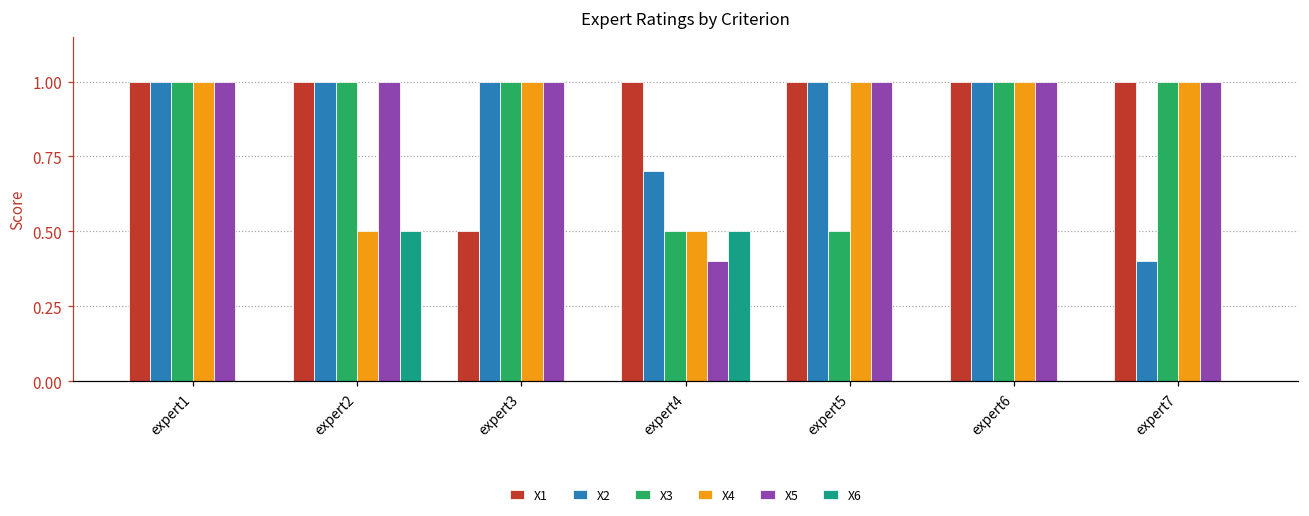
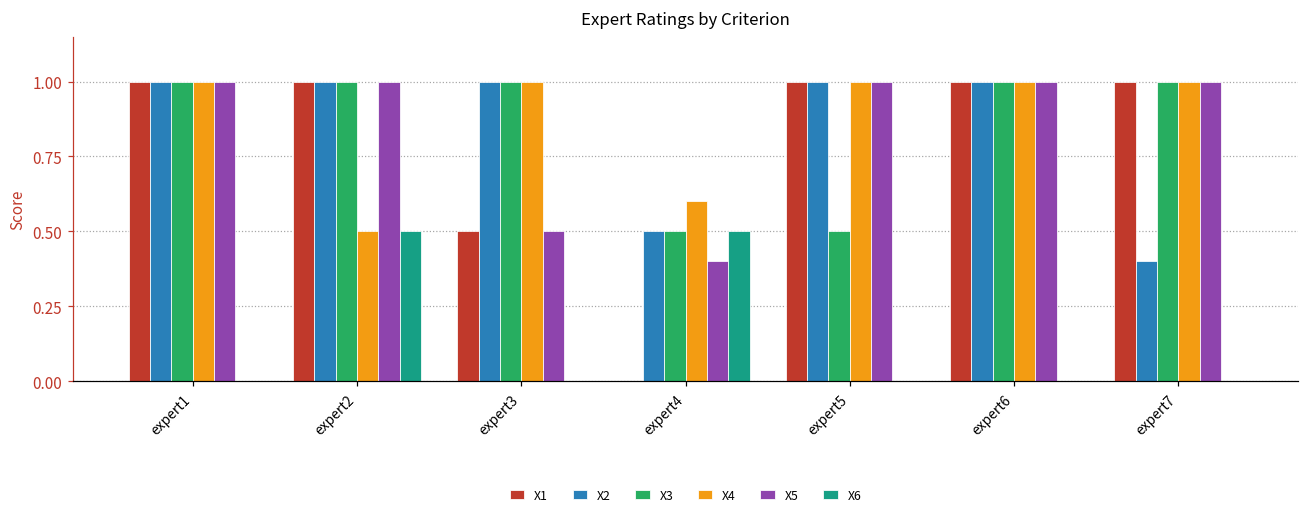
  {
    "X1": {
      "expert1": 1,
      "expert2": 1,
      "expert3": 0.50,
-     "expert4": 1,
+     "expert4": 0,
      "expert5": 1,
      "expert6": 1,
      "expert7": 1
    },
    "X2": {
      "expert1": 1.0,
      "expert2": 1.0,
      "expert3": 1.0,
-     "expert4": 0.7,
+     "expert4": 0.5,
      "expert5": 1.0,
      "expert6": 1.0,
      "expert7": 0.4
    },
    "X4": {
      "expert1": 1.0,
      "expert2": 0.5,
      "expert3": 1.0,
-     "expert4": 0.5,
+     "expert4": 0.6,
      "expert5": 1.0,
      "expert6": 1.0,
      "expert7": 1.0
    },
    "X5": {
      "expert1": 1.0,
      "expert2": 1.0,
-     "expert3": 1.0,
+     "expert3": 0.5,
      "expert4": 0.4,
      "expert5": 1.0,
      "expert6": 1.0,
      "expert7": 1.0
    }
  }
